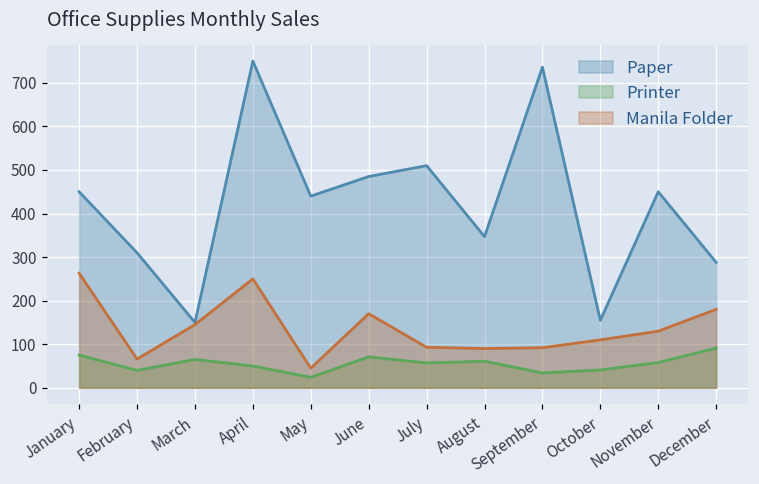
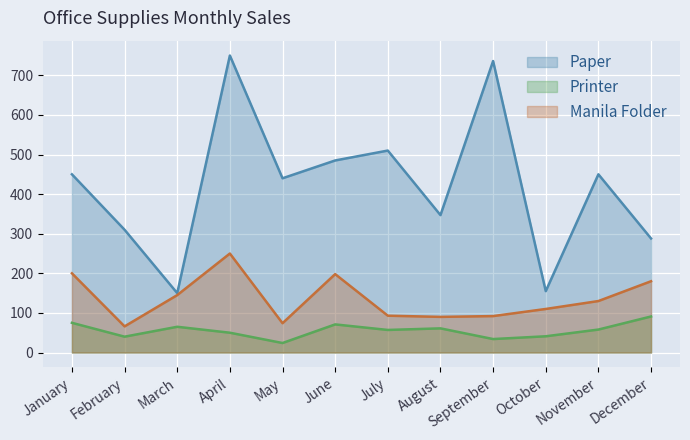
  {
    "Manila Folder": {
-     "January": 260,
+     "January": 200,
      "February": 70,
      "April": 250,
-     "May": 50,
-     "June": 170,
+     "May": 70,
+     "June": 200,
      "July": 90,
      "August": 90,
      "September": 90,
      "October": 110,
      "November": 130,
      "December": 180
    }
  }
